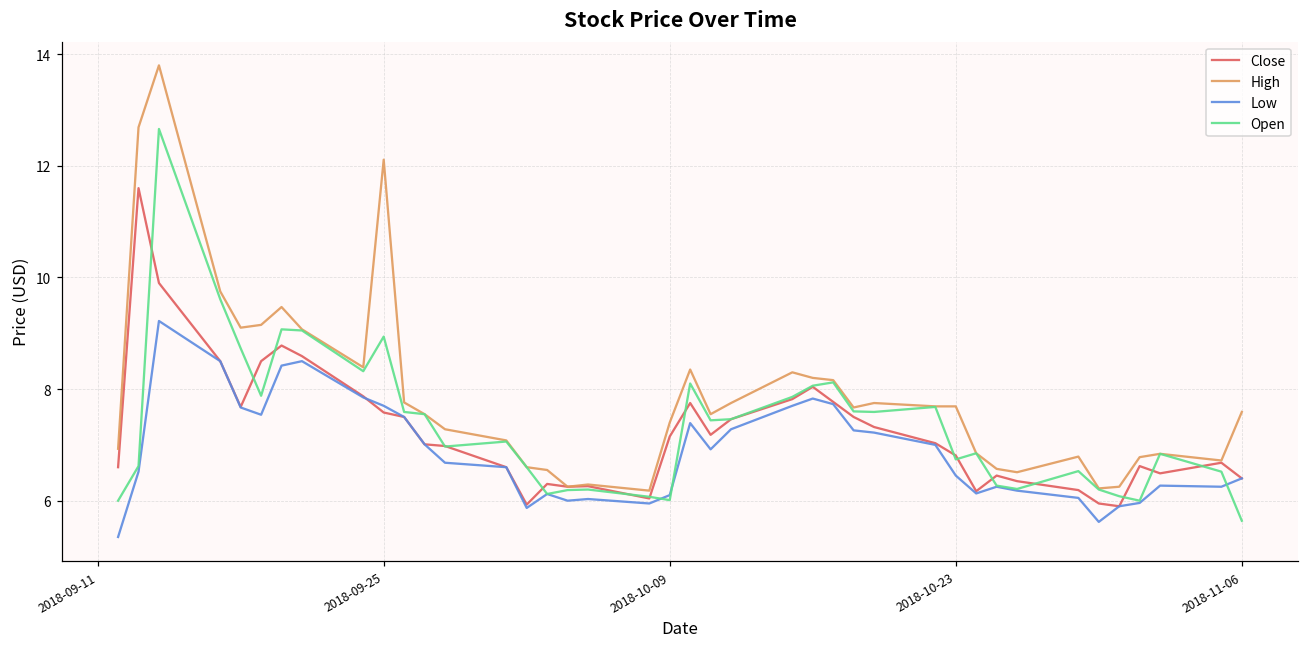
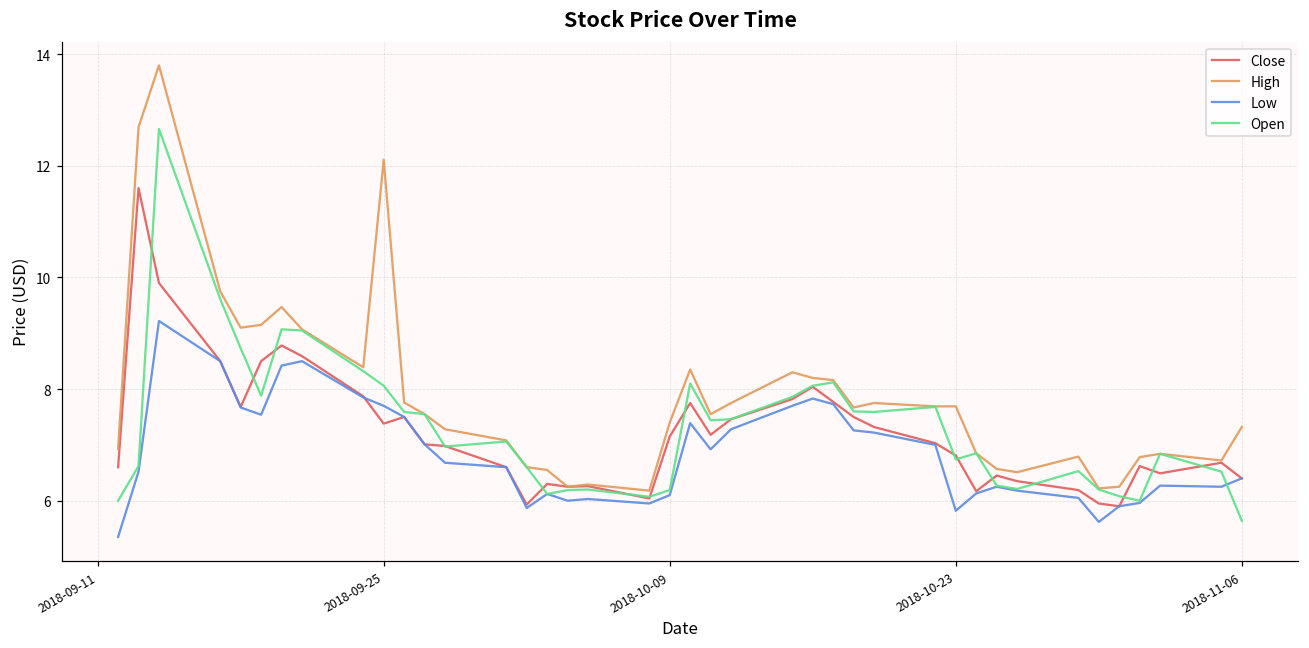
  {
    "Close": {
-     "2018-09-25": 7.6,
+     "2018-09-25": 7.4,
      "2018-10-09": 7.2,
      "2018-10-23": 6.8
    },
    "High": {
      "2018-09-25": 12.1,
      "2018-10-09": 7.4,
      "2018-10-23": 7.7,
-     "2018-11-06": 7.6
+     "2018-11-06": 7.3
    },
    "Low": {
      "2018-09-25": 7.7,
      "2018-10-09": 6.1,
-     "2018-10-23": 6.5
+     "2018-10-23": 5.8
    },
    "Open": {
-     "2018-09-25": 8.9,
-     "2018-10-09": 6.0,
+     "2018-09-25": 8.1,
+     "2018-10-09": 6.2,
      "2018-10-23": 6.7,
      "2018-11-06": 5.6
    }
  }
